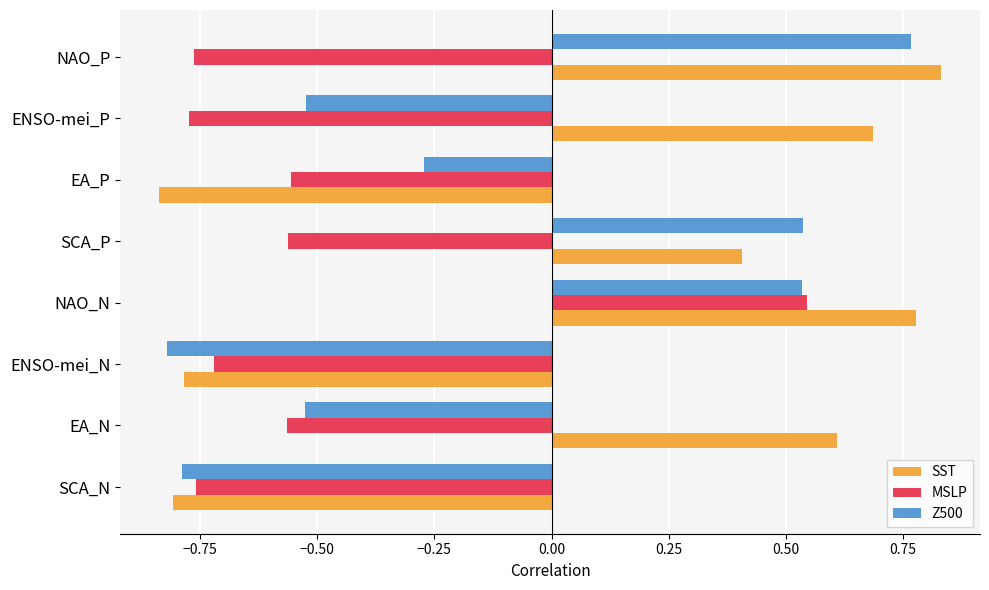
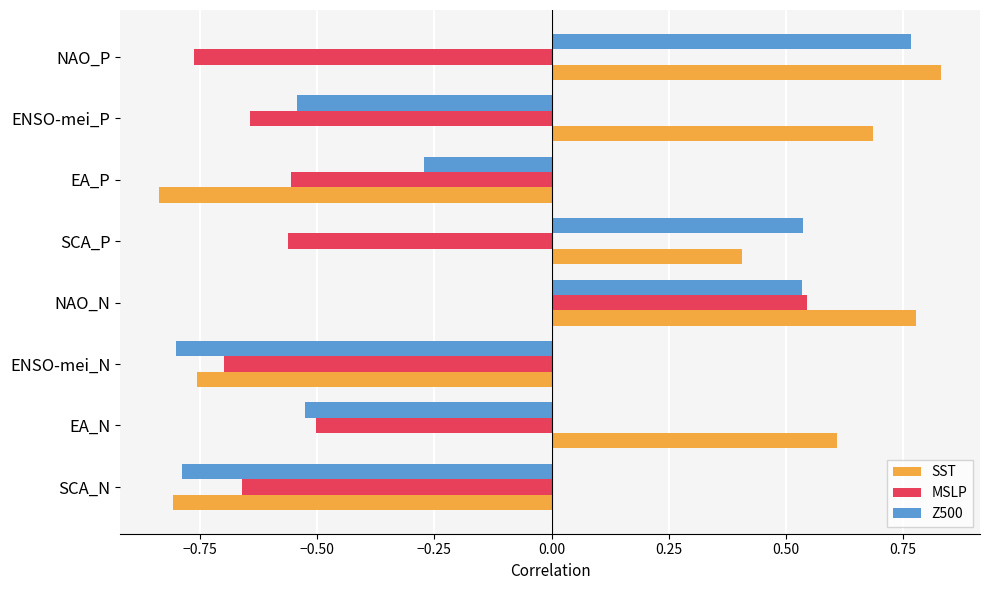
  {
    "SST": {
      "NAO_P": 0.83,
      "ENSO-mei_P": 0.69,
      "EA_P": -0.84,
      "SCA_P": 0.41,
      "NAO_N": 0.78,
-     "ENSO-mei_N": -0.78,
+     "ENSO-mei_N": -0.76,
      "EA_N": 0.61,
      "SCA_N": -0.81
    },
    "MSLP": {
      "NAO_P": -0.76,
-     "ENSO-mei_P": -0.77,
+     "ENSO-mei_P": -0.64,
      "EA_P": -0.56,
      "SCA_P": -0.56,
      "NAO_N": 0.55,
-     "ENSO-mei_N": -0.72,
-     "EA_N": -0.56,
-     "SCA_N": -0.76
+     "ENSO-mei_N": -0.70,
+     "EA_N": -0.50,
+     "SCA_N": -0.66
    },
    "Z500": {
      "NAO_P": 0.77,
-     "ENSO-mei_P": -0.52,
+     "ENSO-mei_P": -0.54,
      "EA_P": -0.27,
      "SCA_P": 0.54,
      "NAO_N": 0.53,
-     "ENSO-mei_N": -0.82,
+     "ENSO-mei_N": -0.80,
      "EA_N": -0.53,
      "SCA_N": -0.79
    }
  }
